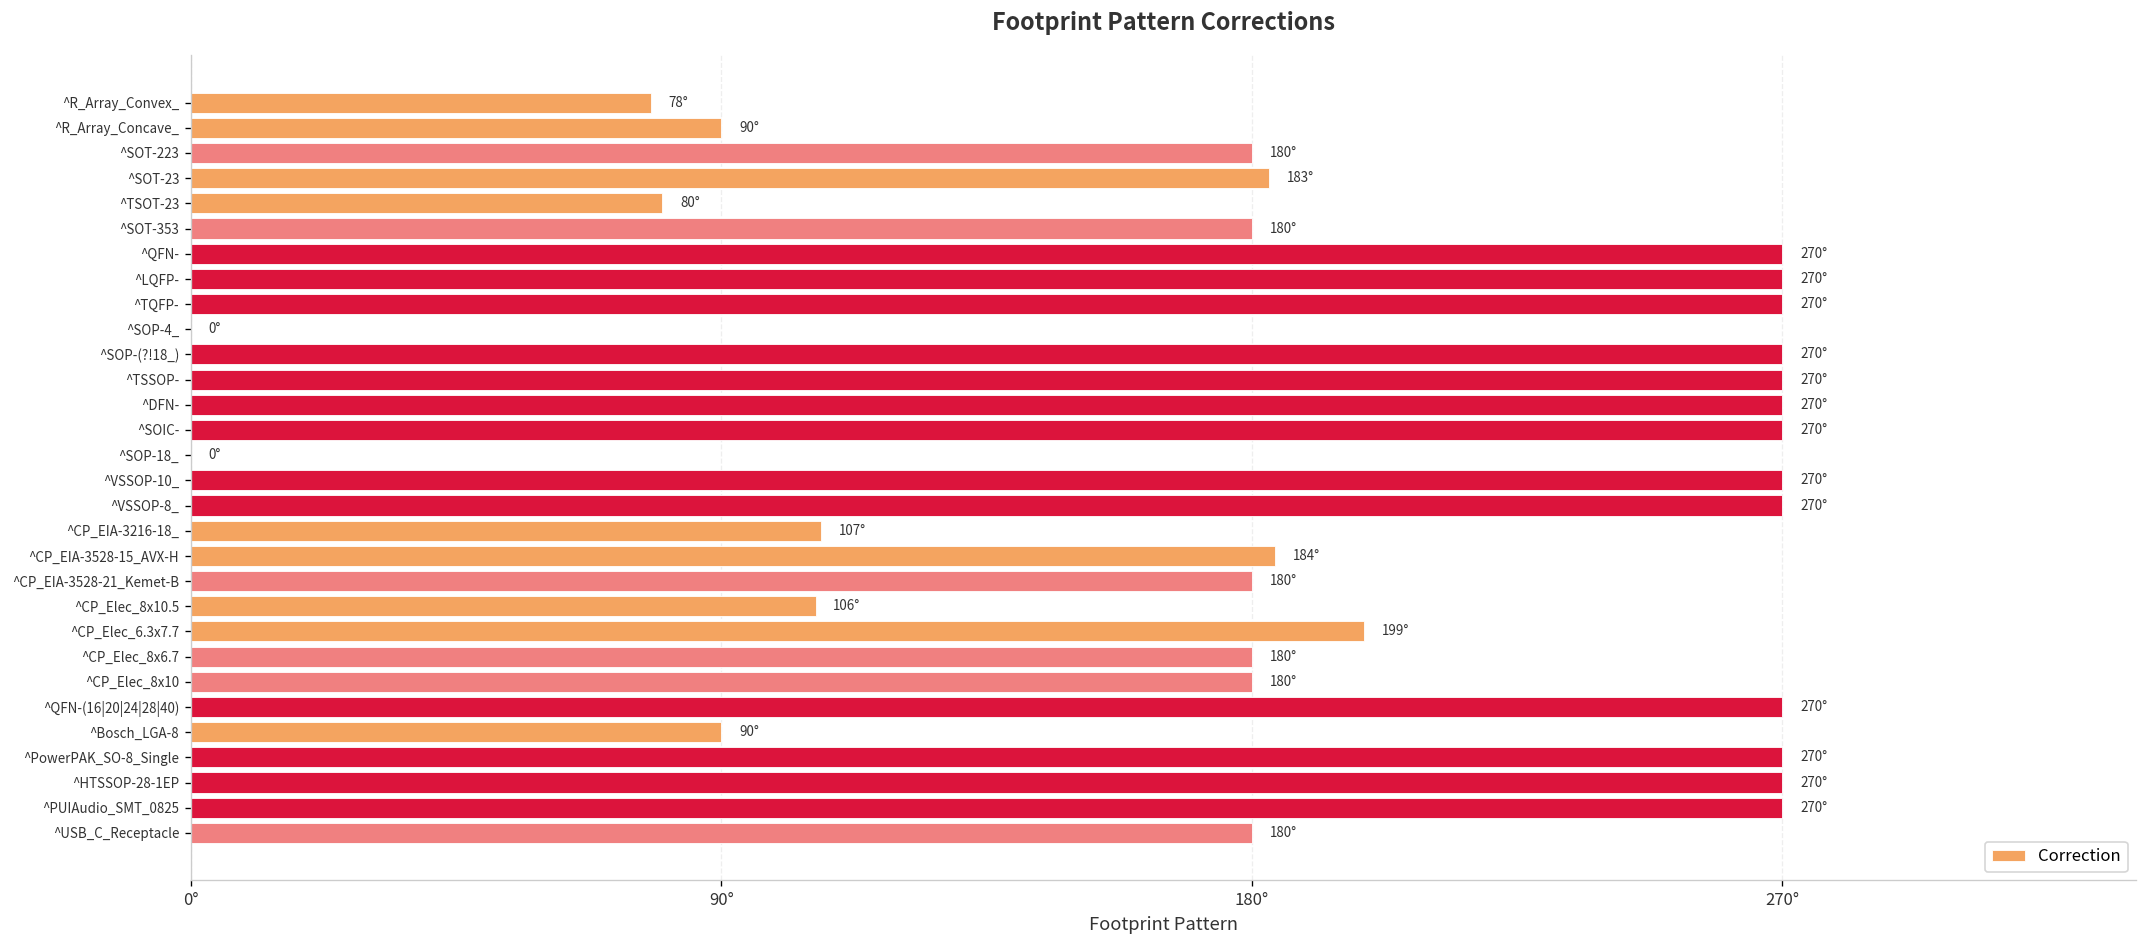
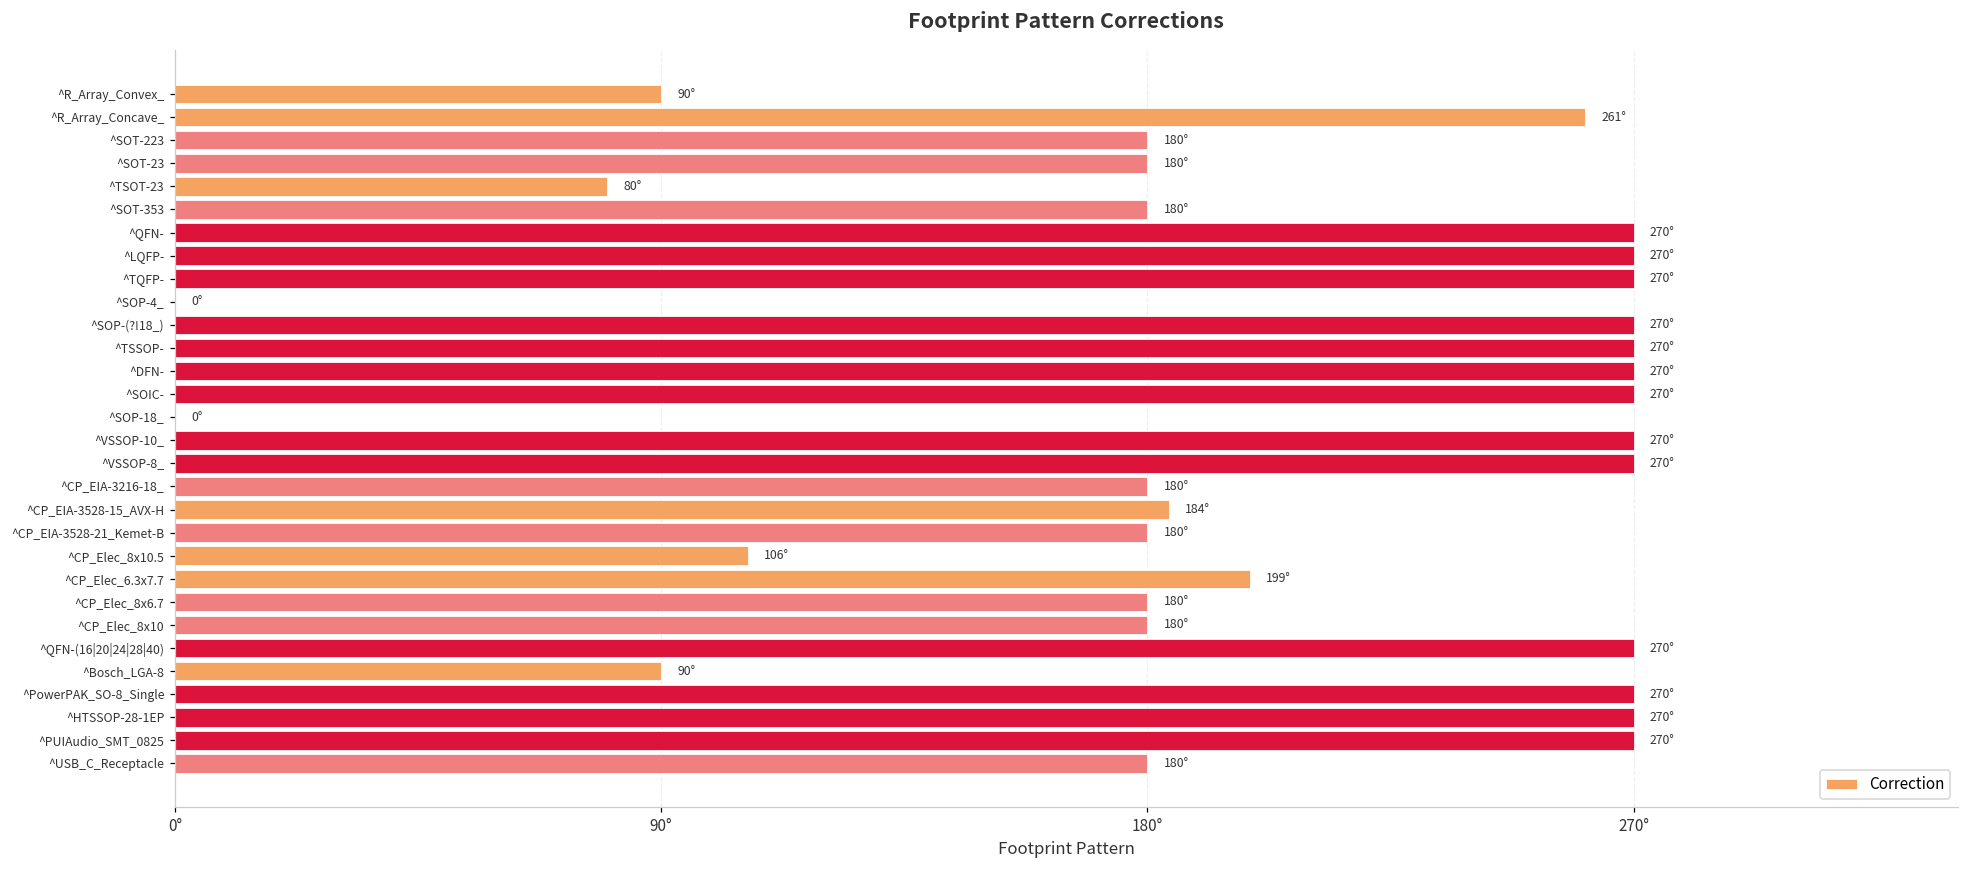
  {
-   "^R_Array_Convex_": "78°",
-   "^R_Array_Concave_": "90°",
+   "^R_Array_Convex_": "90°",
+   "^R_Array_Concave_": "261°",
    "^SOT-223": "180°",
-   "^SOT-23": "183°",
+   "^SOT-23": "180°",
    "^TSOT-23": "80°",
    "^SOT-353": "180°",
    "^QFN-": "270°",
    "^LQFP-": "270°",
    "^TQFP-": "270°",
    "^SOP-4_": "0°",
    "^SOP-(?!18_)": "270°",
    "^TSSOP-": "270°",
    "^DFN-": "270°",
    "^SOIC-": "270°",
    "^SOP-18_": "0°",
    "^VSSOP-10_": "270°",
    "^VSSOP-8_": "270°",
-   "^CP_EIA-3216-18_": "107°",
+   "^CP_EIA-3216-18_": "180°",
    "^CP_EIA-3528-15_AVX-H": "184°",
    "^CP_EIA-3528-21_Kemet-B": "180°",
    "^CP_Elec_8x10.5": "106°",
    "^CP_Elec_6.3x7.7": "199°",
    "^CP_Elec_8x6.7": "180°",
    "^CP_Elec_8x10": "180°",
    "^QFN-(16|20|24|28|40)": "270°",
    "^Bosch_LGA-8": "90°",
    "^PowerPAK_SO-8_Single": "270°",
    "^HTSSOP-28-1EP": "270°",
    "^PUIAudio_SMT_0825": "270°",
    "^USB_C_Receptacle": "180°"
  }
